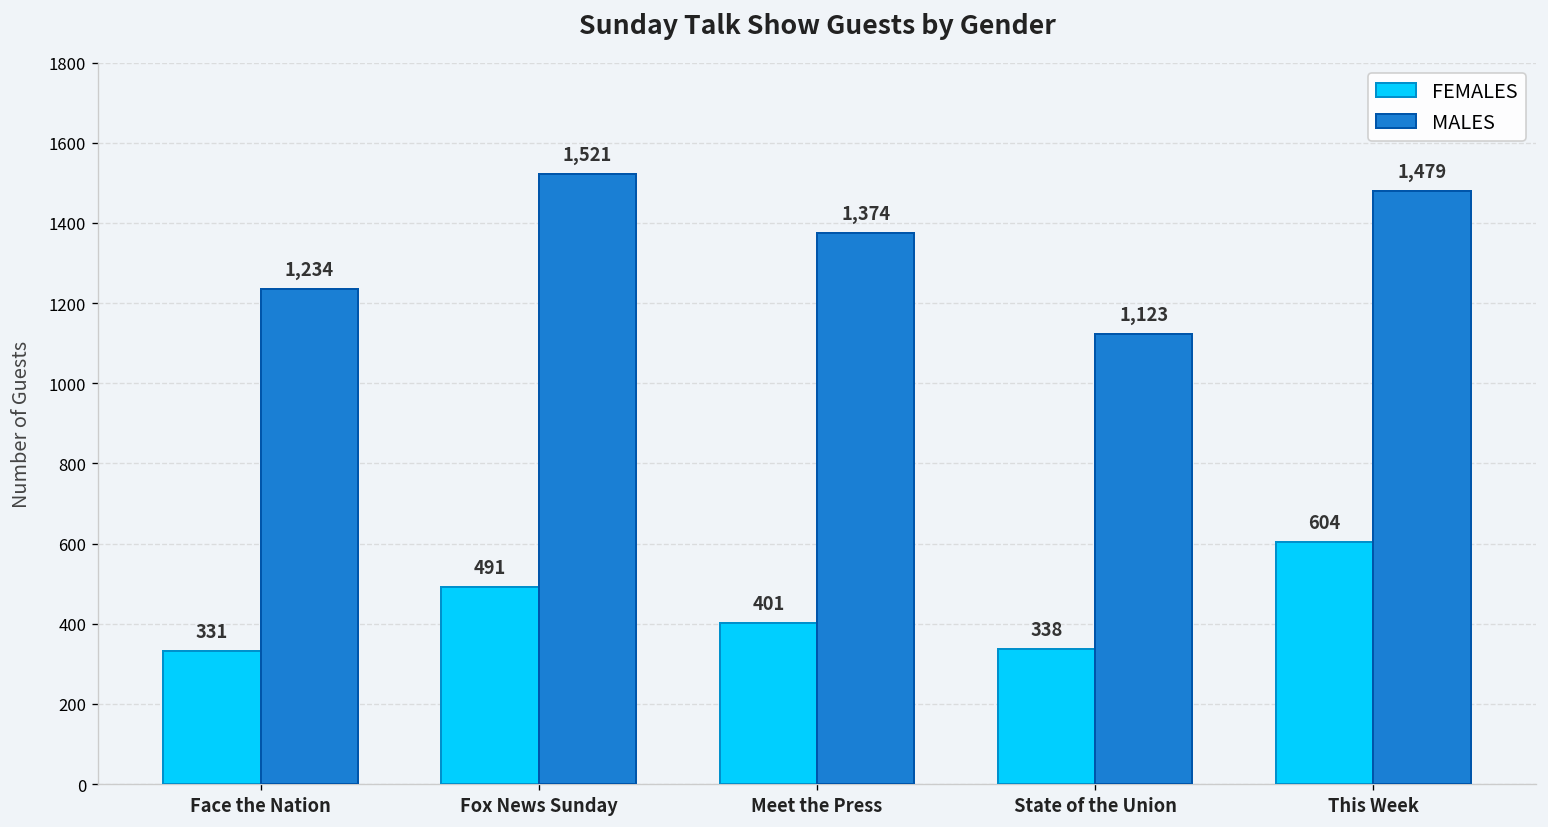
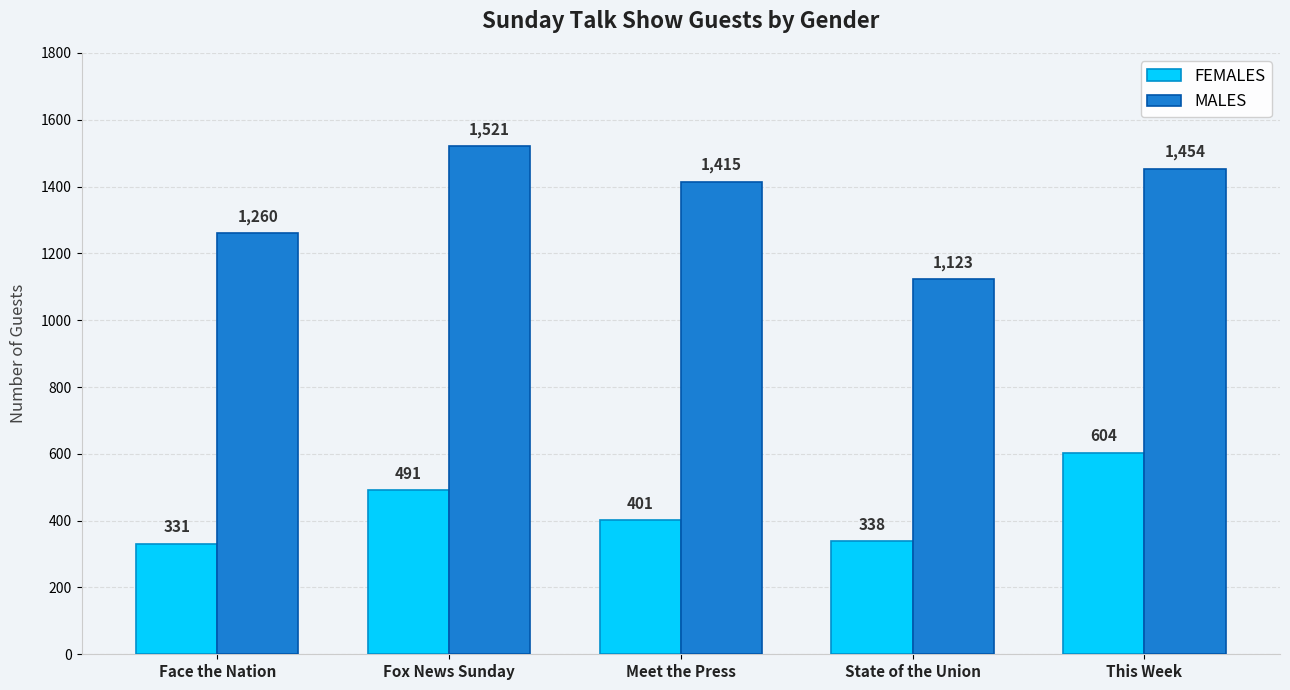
  {
    "FEMALES": {
      "Face the Nation": "331",
      "Fox News Sunday": "491",
      "Meet the Press": "401",
      "State of the Union": "338",
      "This Week": "604"
    },
    "MALES": {
-     "Face the Nation": "1,234",
+     "Face the Nation": "1,260",
      "Fox News Sunday": "1,521",
-     "Meet the Press": "1,374",
+     "Meet the Press": "1,415",
      "State of the Union": "1,123",
-     "This Week": "1,479"
+     "This Week": "1,454"
    }
  }
